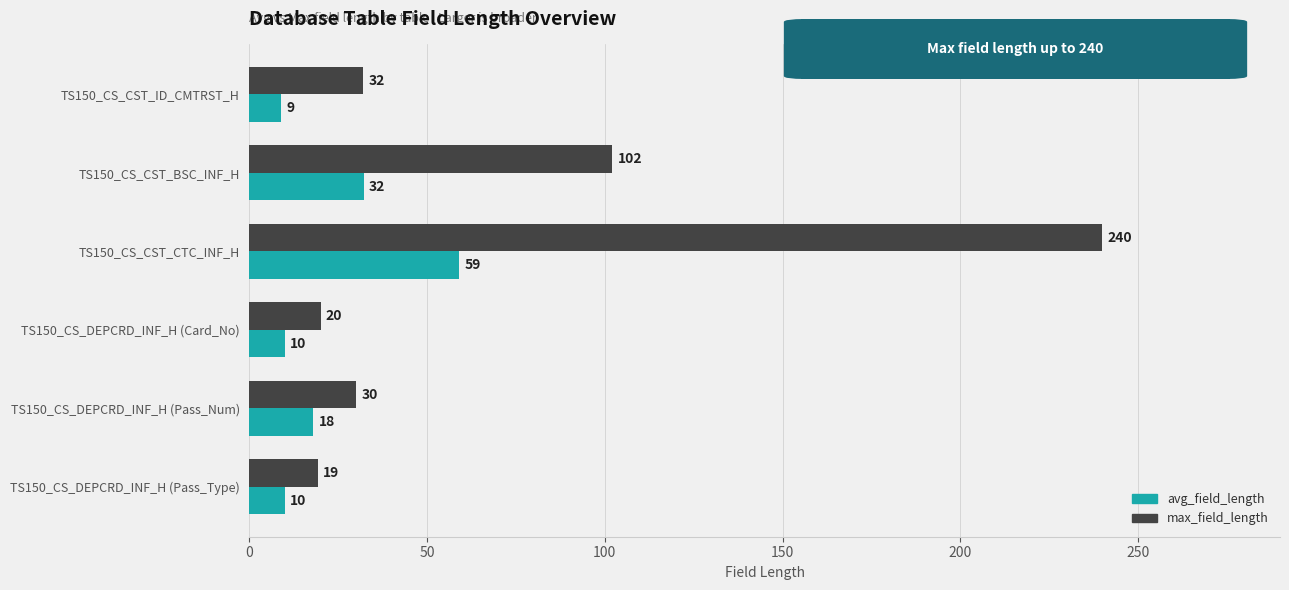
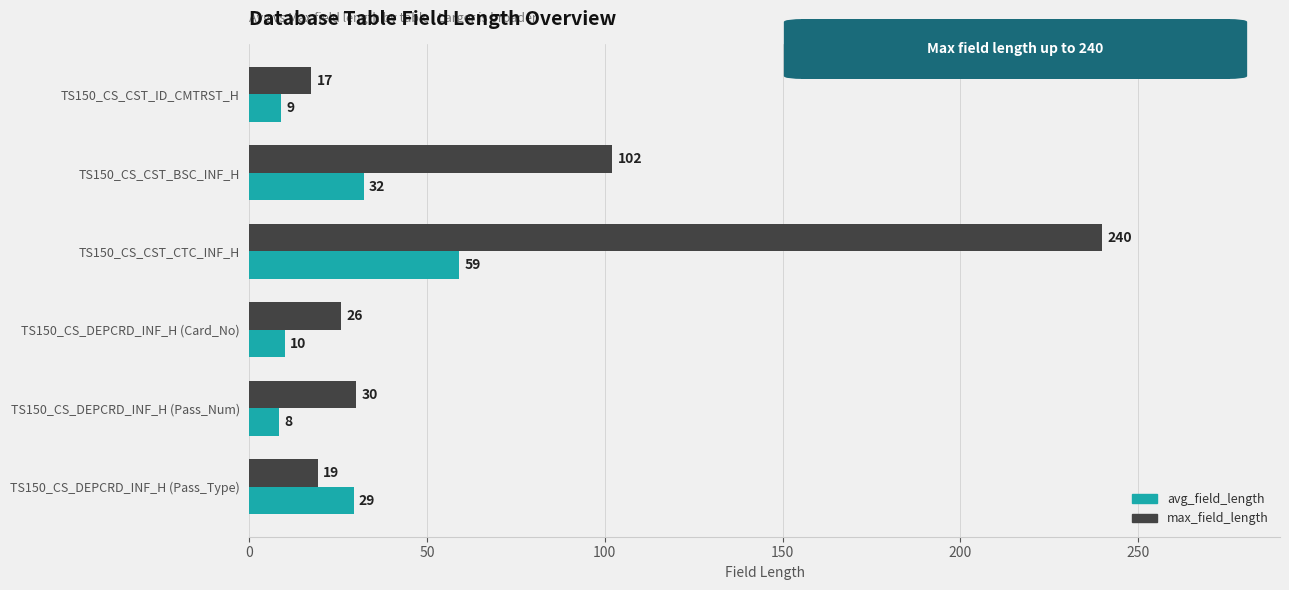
  {
    "avg_field_length": {
      "TS150_CS_CST_ID_CMTRST_H": 9,
      "TS150_CS_CST_BSC_INF_H": 32,
      "TS150_CS_CST_CTC_INF_H": 59,
      "TS150_CS_DEPCRD_INF_H (Card_No)": 10,
-     "TS150_CS_DEPCRD_INF_H (Pass_Num)": 18,
-     "TS150_CS_DEPCRD_INF_H (Pass_Type)": 10
+     "TS150_CS_DEPCRD_INF_H (Pass_Num)": 8,
+     "TS150_CS_DEPCRD_INF_H (Pass_Type)": 29
    },
    "max_field_length": {
-     "TS150_CS_CST_ID_CMTRST_H": 32,
+     "TS150_CS_CST_ID_CMTRST_H": 17,
      "TS150_CS_CST_BSC_INF_H": 102,
      "TS150_CS_CST_CTC_INF_H": 240,
-     "TS150_CS_DEPCRD_INF_H (Card_No)": 20,
+     "TS150_CS_DEPCRD_INF_H (Card_No)": 26,
      "TS150_CS_DEPCRD_INF_H (Pass_Num)": 30,
      "TS150_CS_DEPCRD_INF_H (Pass_Type)": 19
    }
  }
